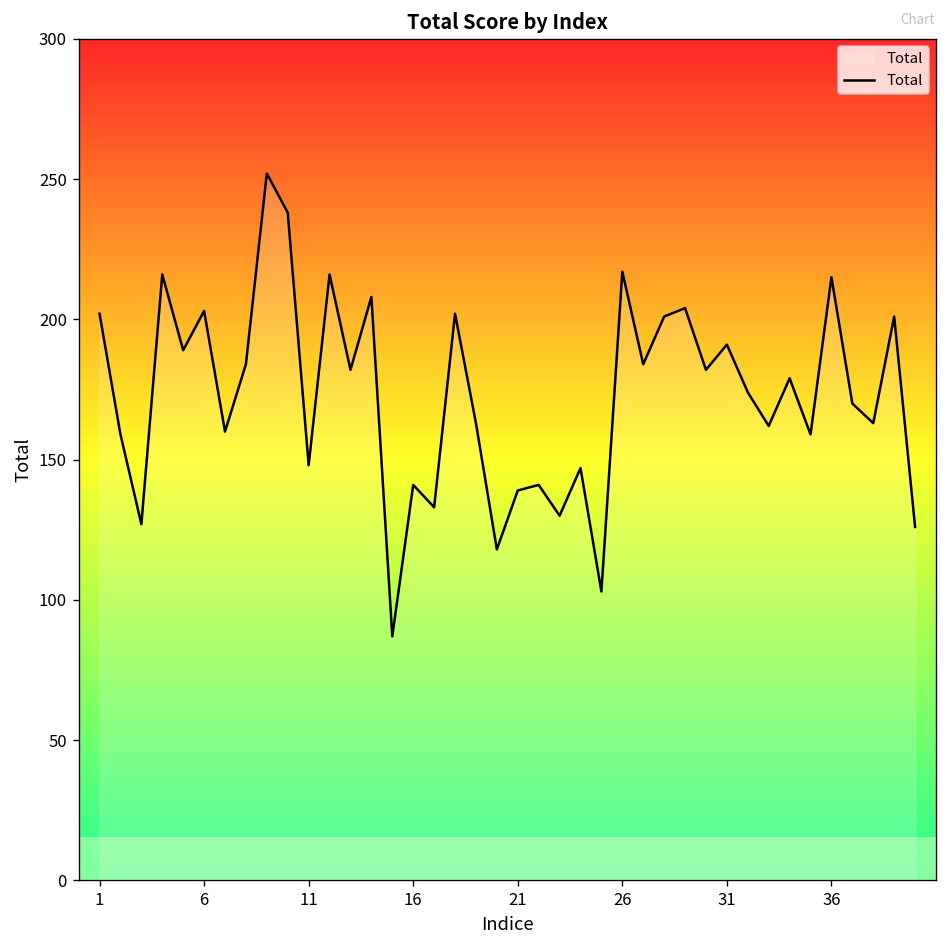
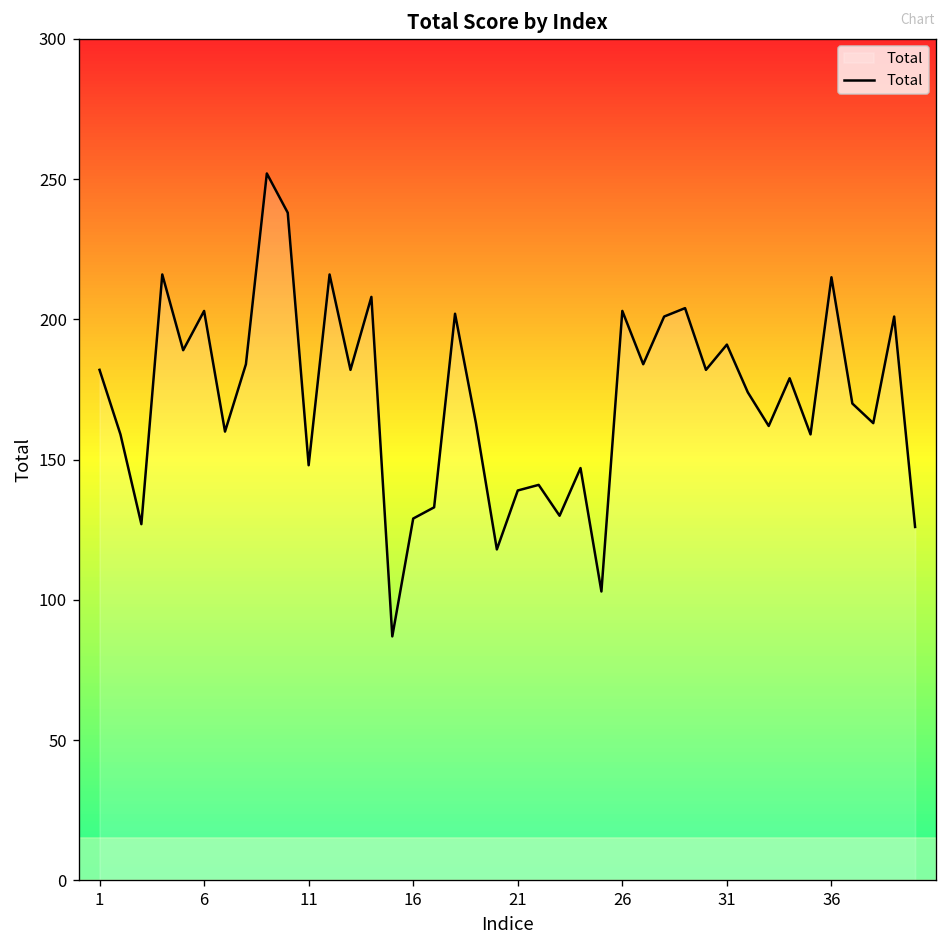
  {
-   "1": 202,
+   "1": 182,
    "6": 203,
    "11": 148,
-   "16": 141,
+   "16": 129,
    "21": 139,
-   "26": 217,
+   "26": 203,
    "31": 191,
    "36": 215
  }
